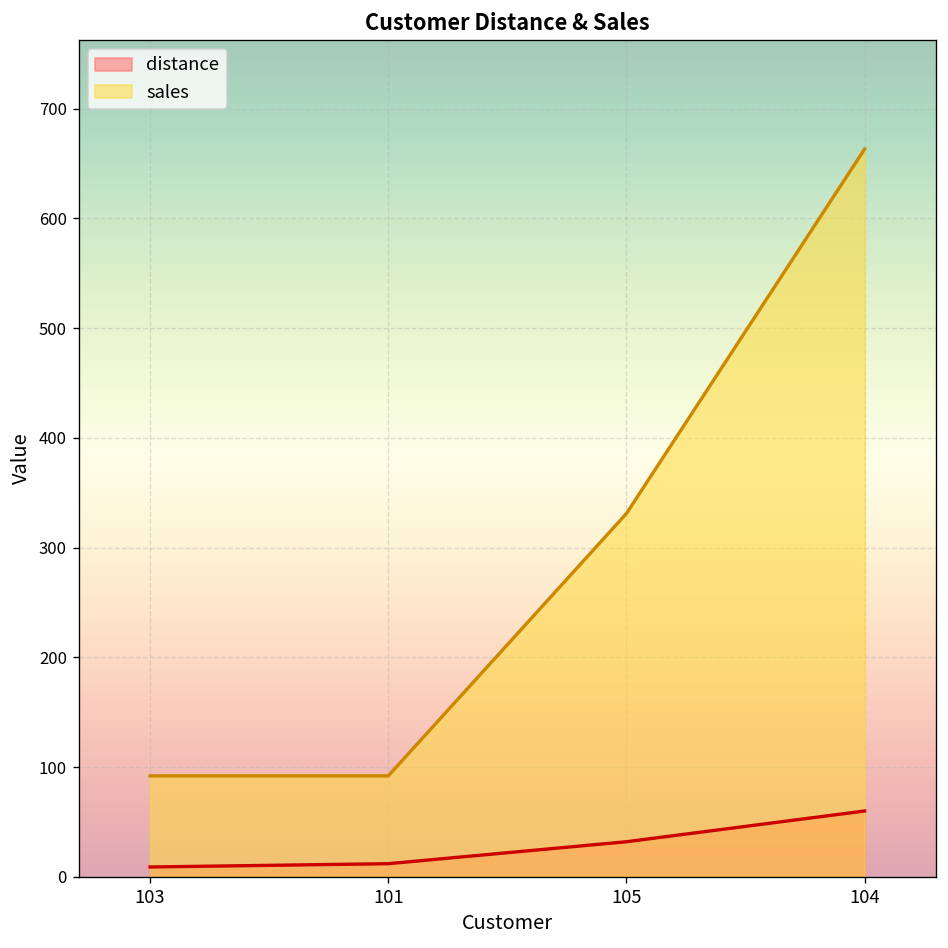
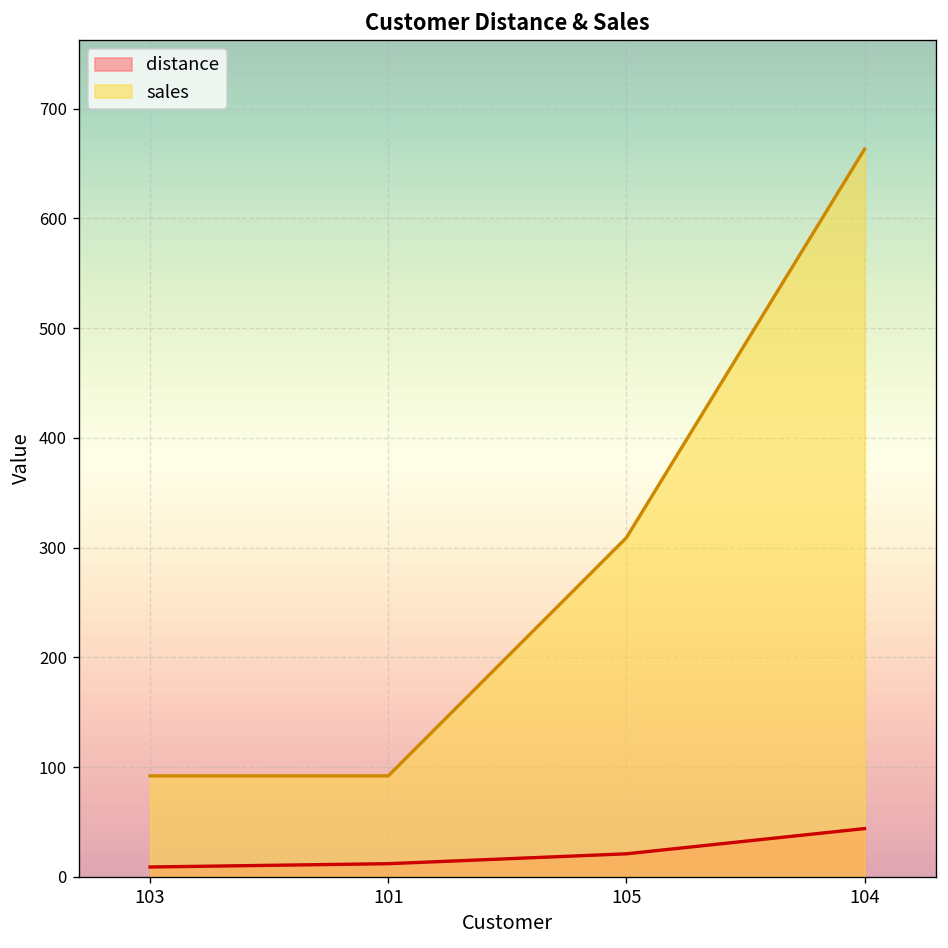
  {
    "distance": {
      "103": 10,
      "101": 10,
-     "105": 30,
-     "104": 60
+     "105": 20,
+     "104": 40
    },
    "sales": {
      "103": 90,
      "101": 90,
-     "105": 330,
+     "105": 310,
      "104": 660
    }
  }
